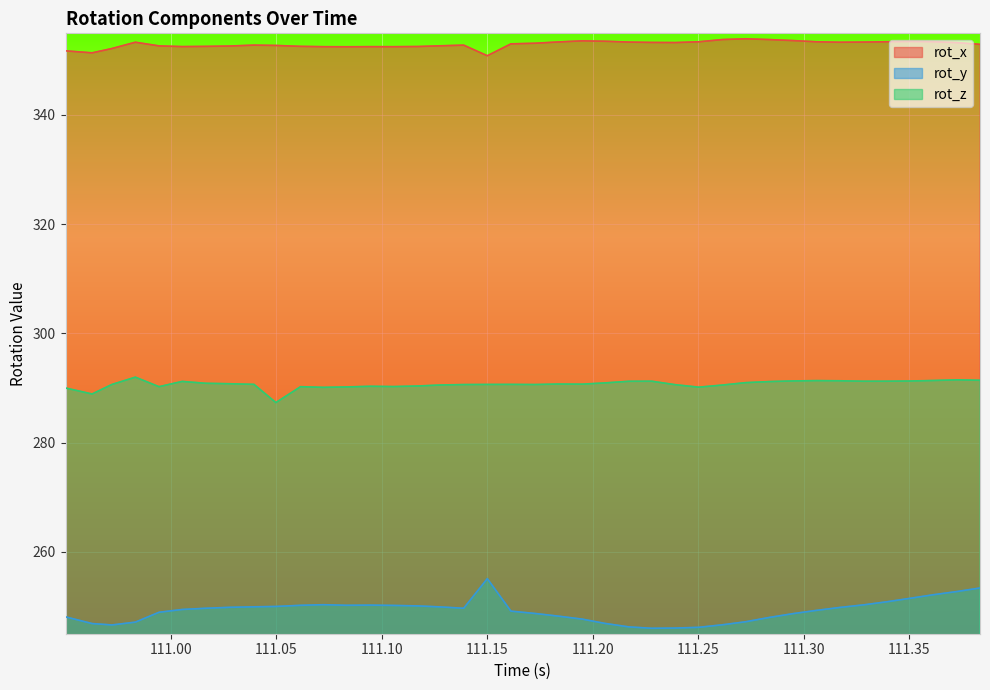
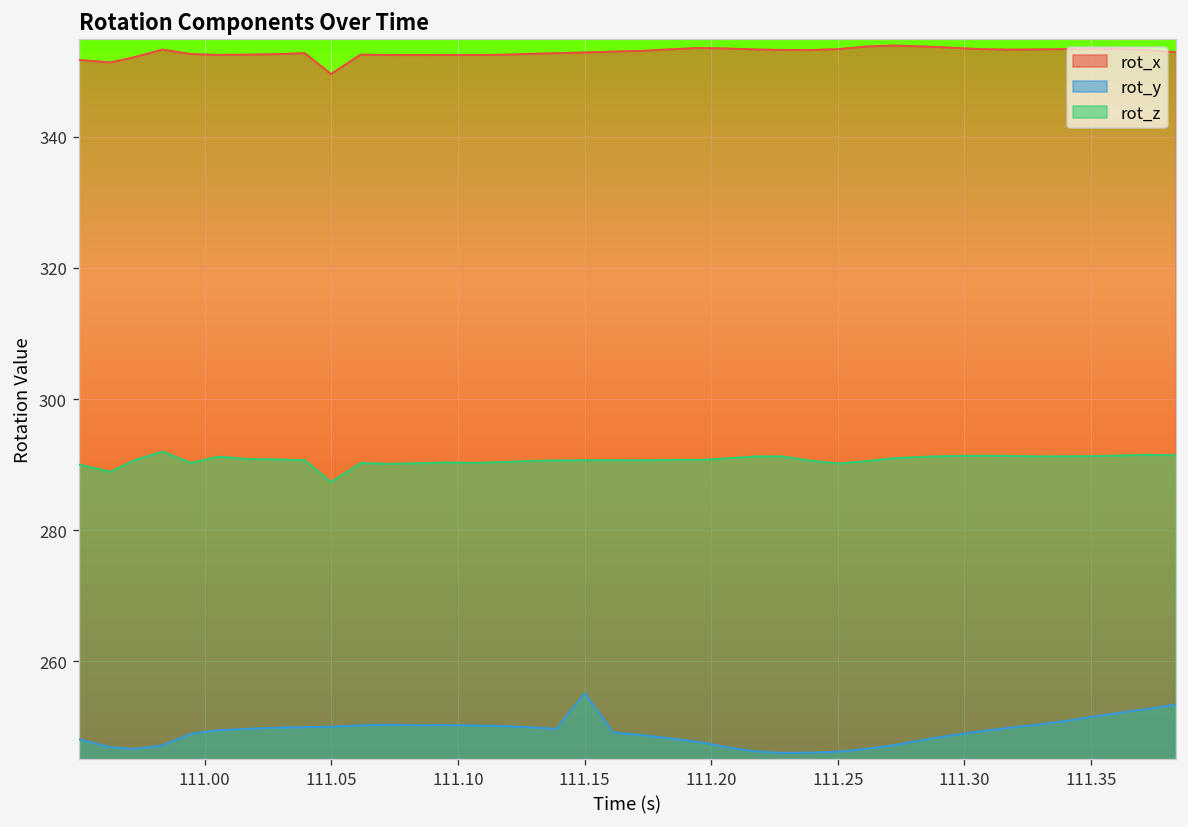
  {
    "rot_x": {
-     "111.05": 353,
-     "111.15": 351
+     "111.05": 350,
+     "111.15": 353
    },
    "rot_y": {
      "111.05": 250,
      "111.15": 255
    },
    "rot_z": {
      "111.05": 287,
      "111.15": 291
    }
  }
